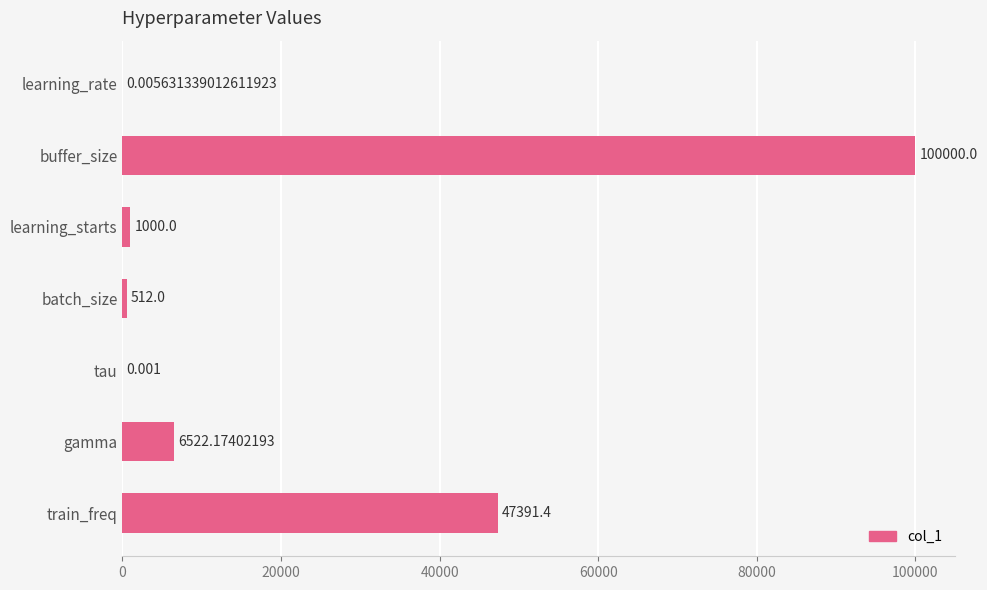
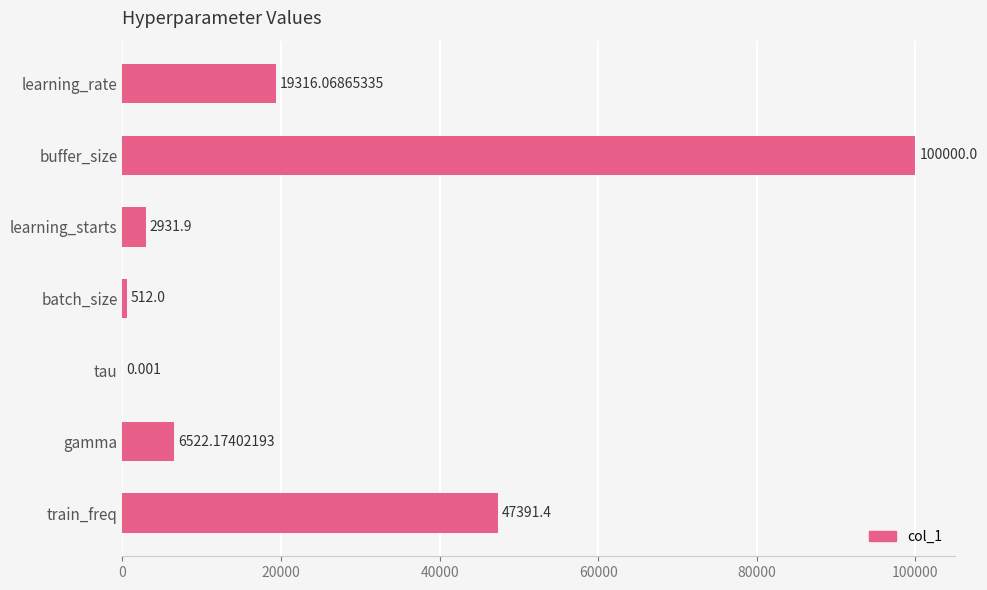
  {
-   "learning_rate": 0.005631339012611923,
+   "learning_rate": 19316.06865335,
    "buffer_size": 100000.0,
-   "learning_starts": 1000.0,
+   "learning_starts": 2931.9,
    "batch_size": 512.0,
    "tau": 0.001,
    "gamma": 6522.17402193,
    "train_freq": 47391.4
  }
